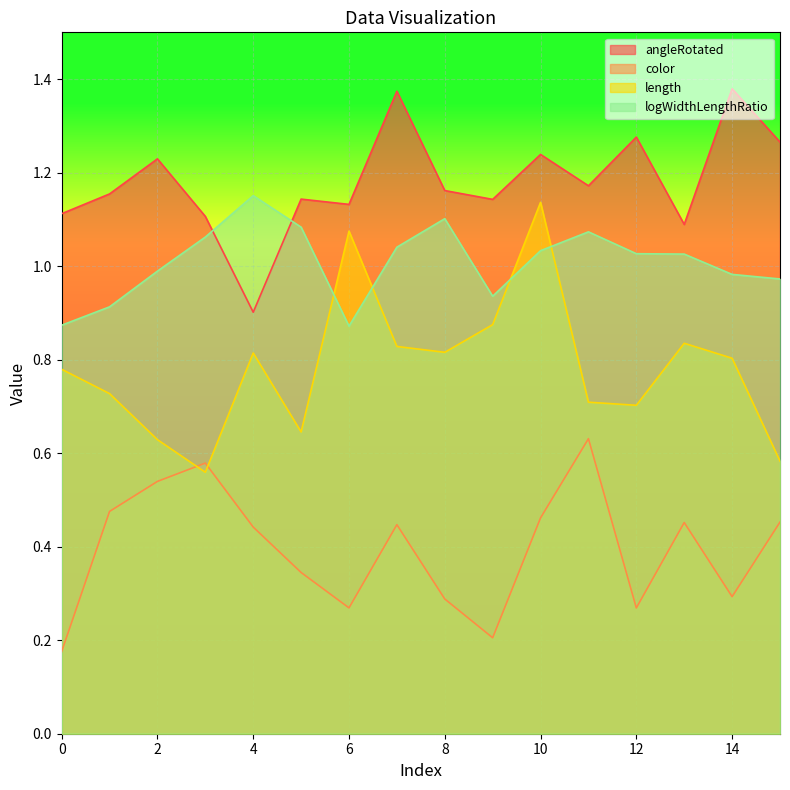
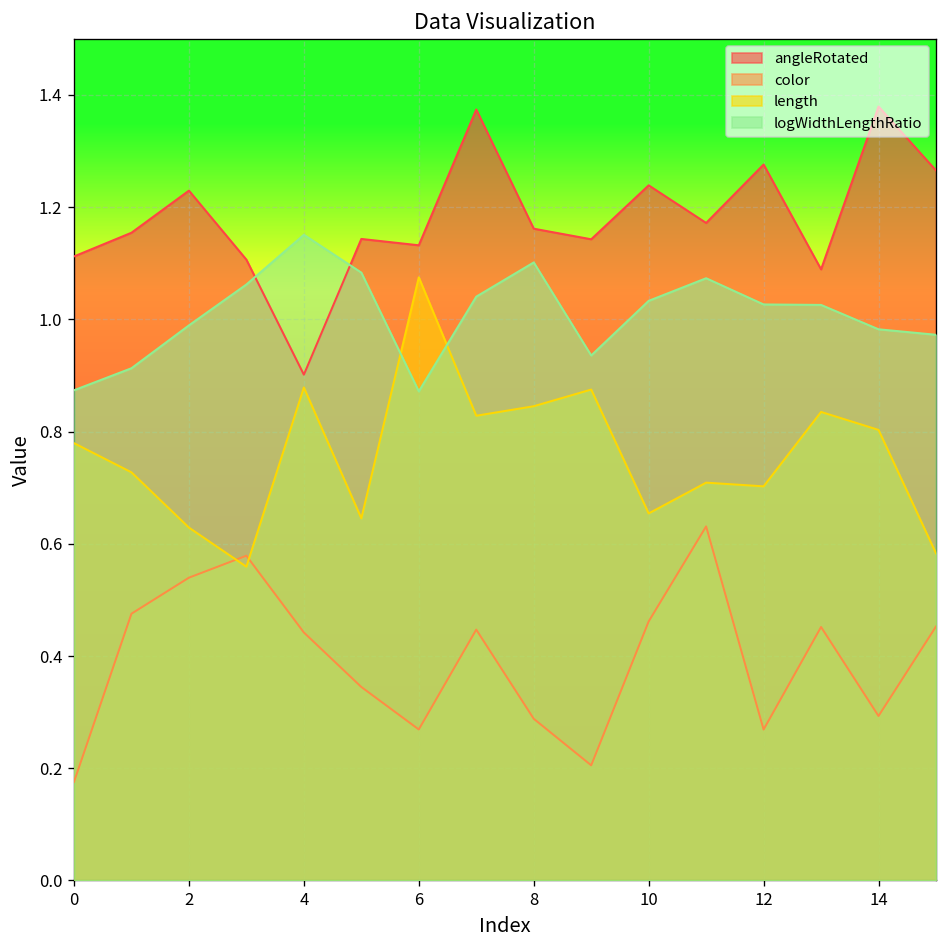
  {
    "angleRotated": {
      "0": 1.11,
      "2": 1.23,
      "4": 0.90,
      "6": 1.13,
      "8": 1.16,
      "10": 1.24,
      "12": 1.28
    },
    "color": {
      "0": 0.18,
      "2": 0.54,
      "4": 0.44,
      "6": 0.27,
      "8": 0.29,
      "10": 0.46,
      "12": 0.27,
      "14": 0.29
    },
    "length": {
      "0": 0.78,
      "2": 0.63,
-     "4": 0.81,
+     "4": 0.88,
      "6": 1.07,
-     "8": 0.82,
-     "10": 1.14,
+     "8": 0.85,
+     "10": 0.65,
      "12": 0.70,
      "14": 0.80
    },
    "logWidthLengthRatio": {
      "0": 0.87,
      "2": 0.99,
      "4": 1.15,
      "6": 0.87,
      "8": 1.10,
      "10": 1.03,
      "12": 1.03,
      "14": 0.98
    }
  }
